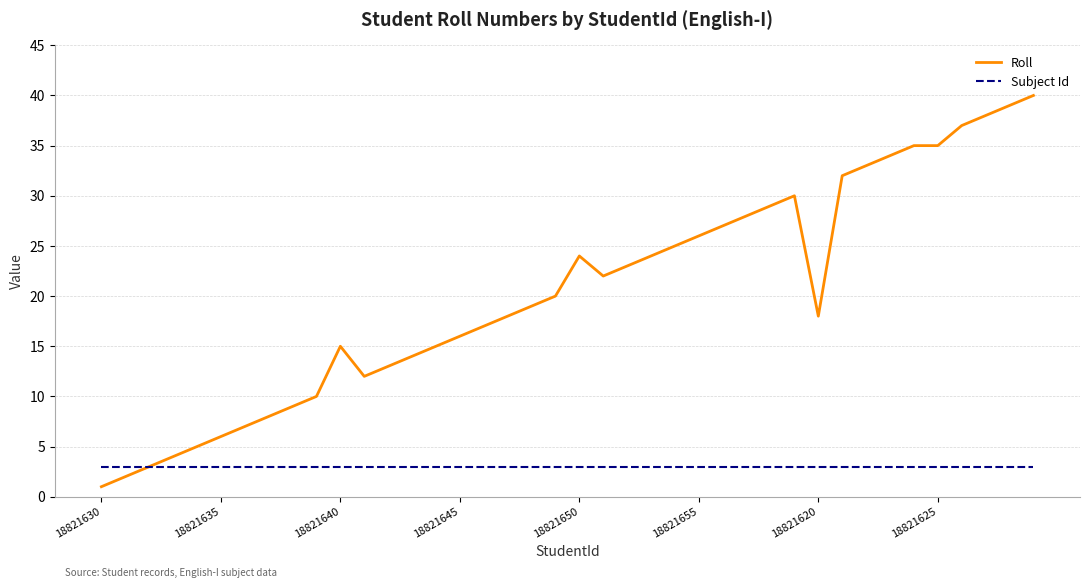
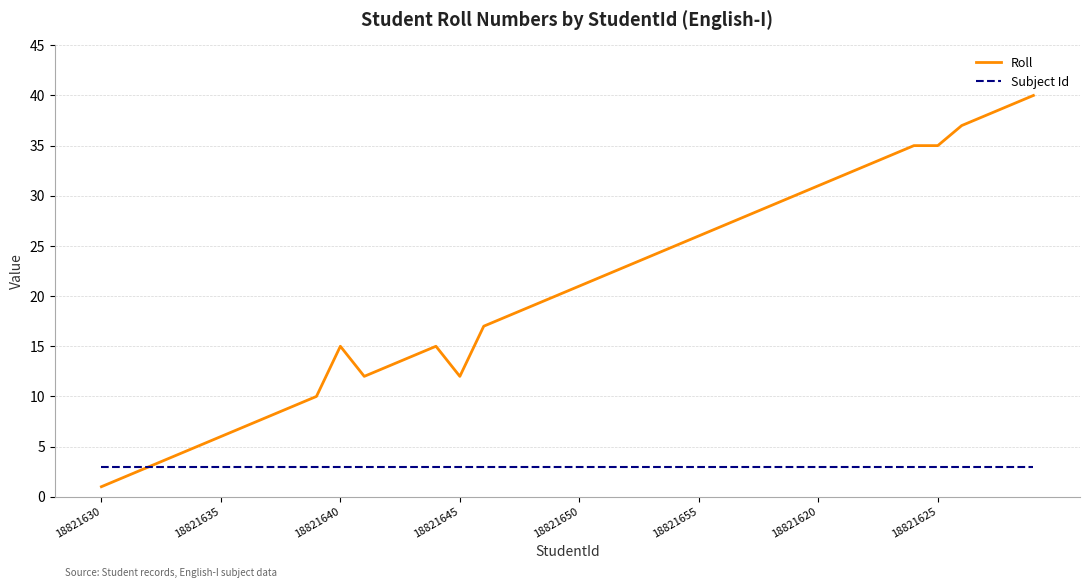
  {
    "Roll": {
      "18821630": 1,
      "18821635": 6,
      "18821640": 15,
-     "18821645": 16,
-     "18821650": 24,
+     "18821645": 12,
+     "18821650": 21,
      "18821655": 26,
-     "18821620": 18,
+     "18821620": 31,
      "18821625": 35
    },
    "Subject Id": {
      "18821630": 3,
      "18821635": 3,
      "18821640": 3,
      "18821645": 3,
      "18821650": 3,
      "18821655": 3,
      "18821620": 3,
      "18821625": 3
    }
  }
